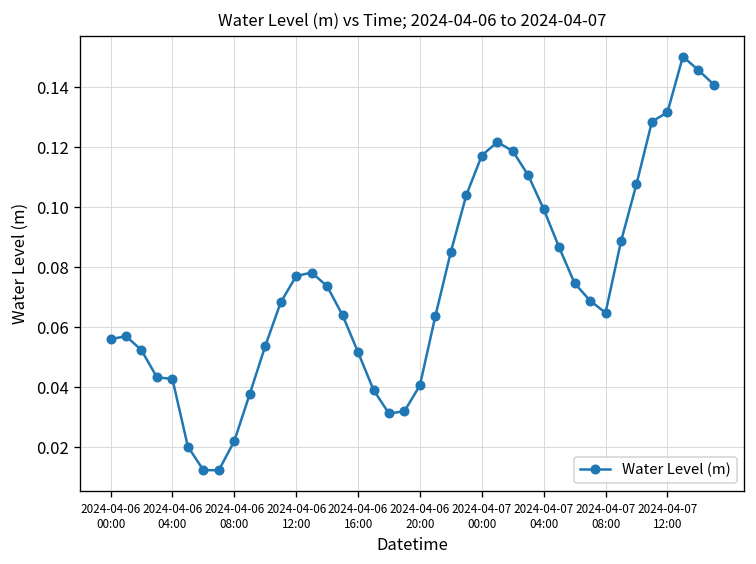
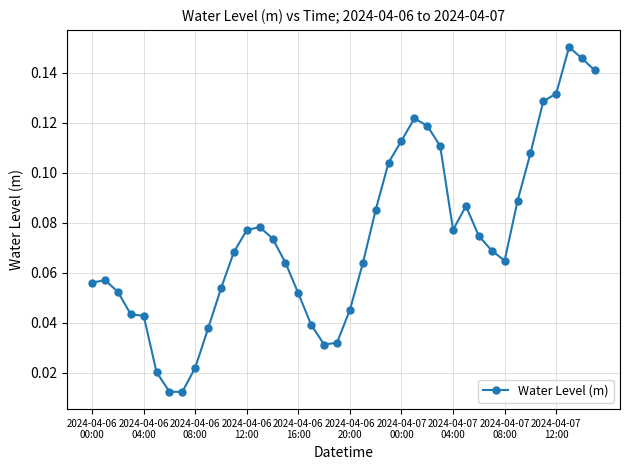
  {
    "2024-04-06 00:00": 0.056,
    "2024-04-06 04:00": 0.043,
    "2024-04-06 08:00": 0.022,
    "2024-04-06 12:00": 0.077,
    "2024-04-06 16:00": 0.052,
-   "2024-04-06 20:00": 0.041,
-   "2024-04-07 00:00": 0.117,
-   "2024-04-07 04:00": 0.099,
+   "2024-04-06 20:00": 0.045,
+   "2024-04-07 00:00": 0.113,
+   "2024-04-07 04:00": 0.077,
    "2024-04-07 08:00": 0.065,
    "2024-04-07 12:00": 0.132
  }
